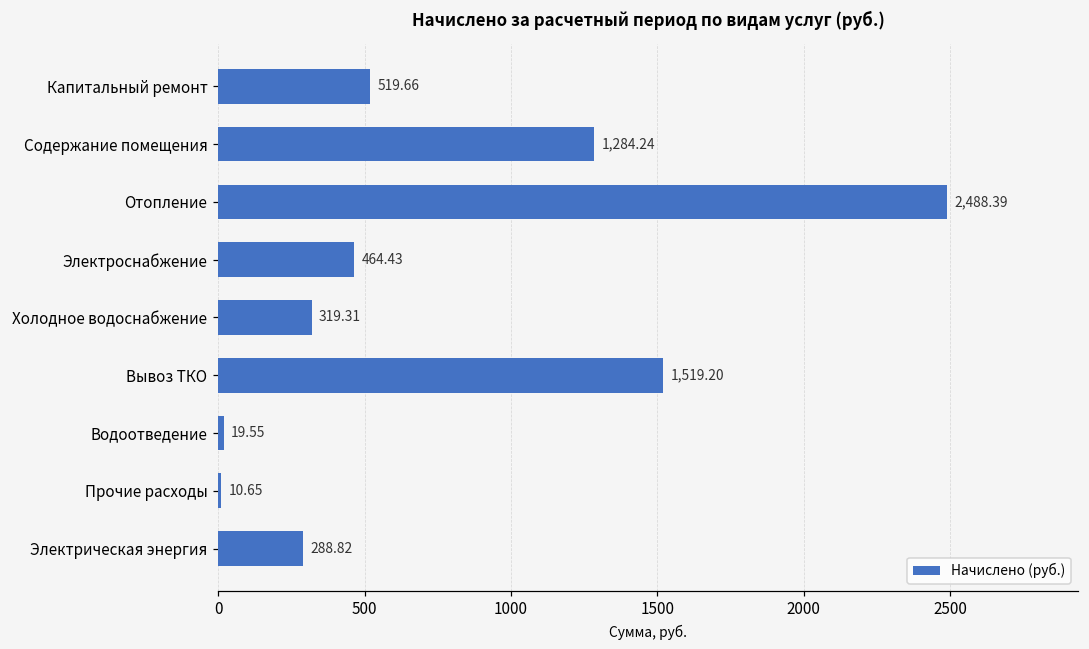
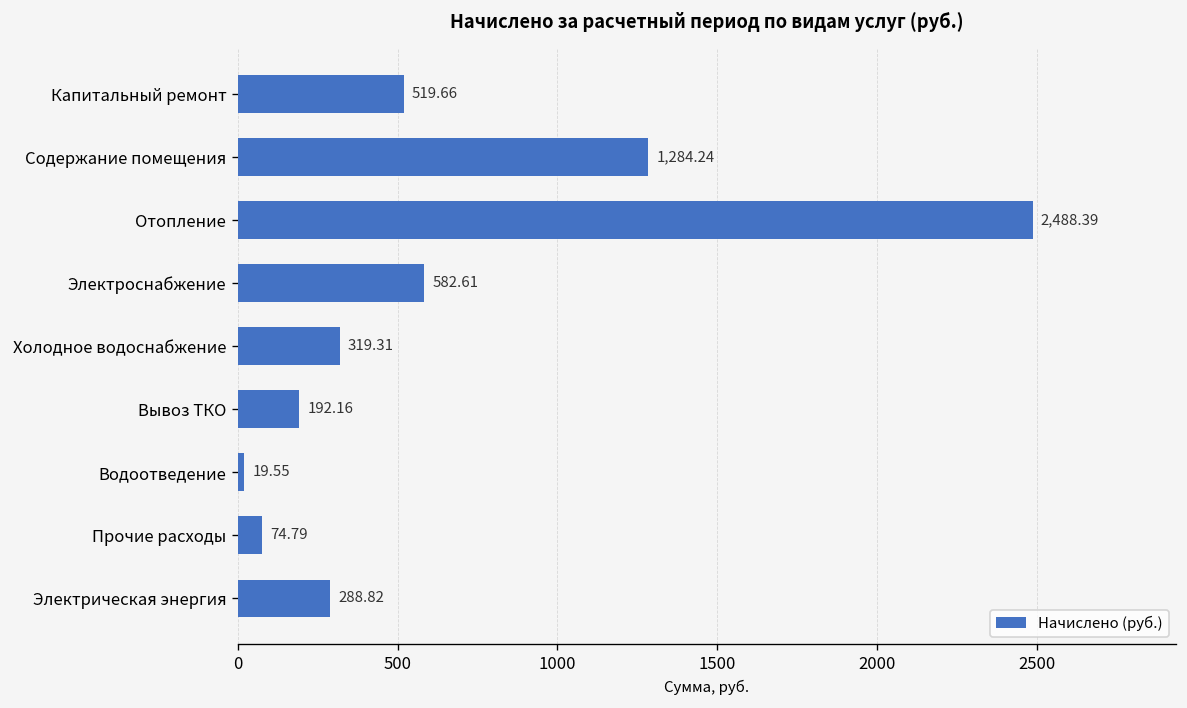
  {
    "Капитальный ремонт": "519.66",
    "Содержание помещения": "1,284.24",
    "Отопление": "2,488.39",
-   "Электроснабжение": "464.43",
+   "Электроснабжение": "582.61",
    "Холодное водоснабжение": "319.31",
-   "Вывоз ТКО": "1,519.20",
+   "Вывоз ТКО": "192.16",
    "Водоотведение": "19.55",
-   "Прочие расходы": "10.65",
+   "Прочие расходы": "74.79",
    "Электрическая энергия": "288.82"
  }
